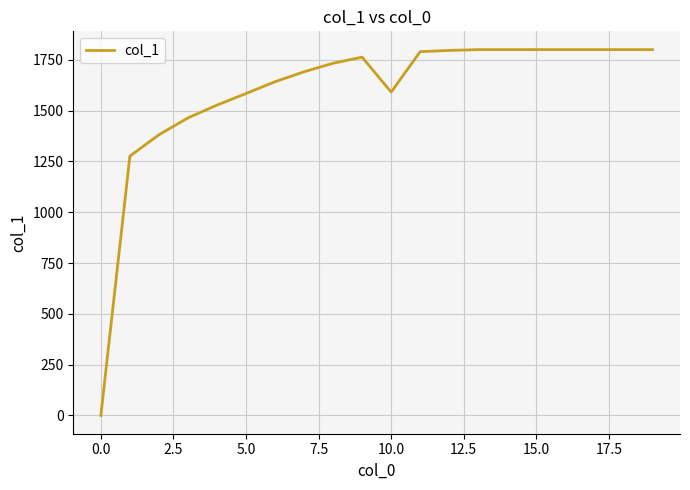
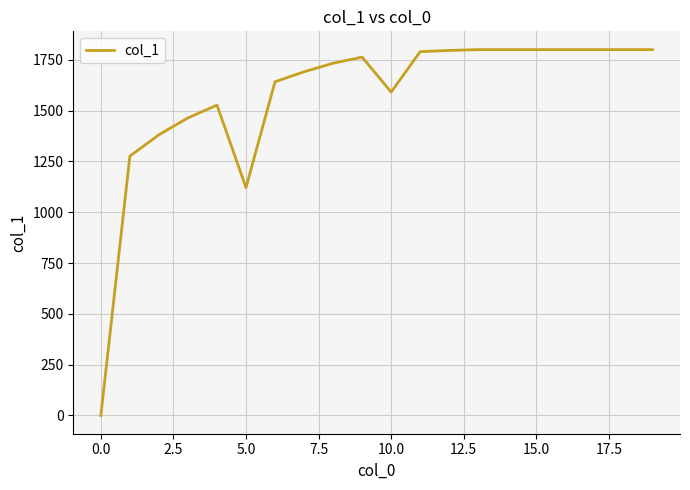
  {
    "0.0": 0,
-   "5.0": 1580,
+   "5.0": 1120,
    "10.0": 1590,
    "15.0": 1800
  }
